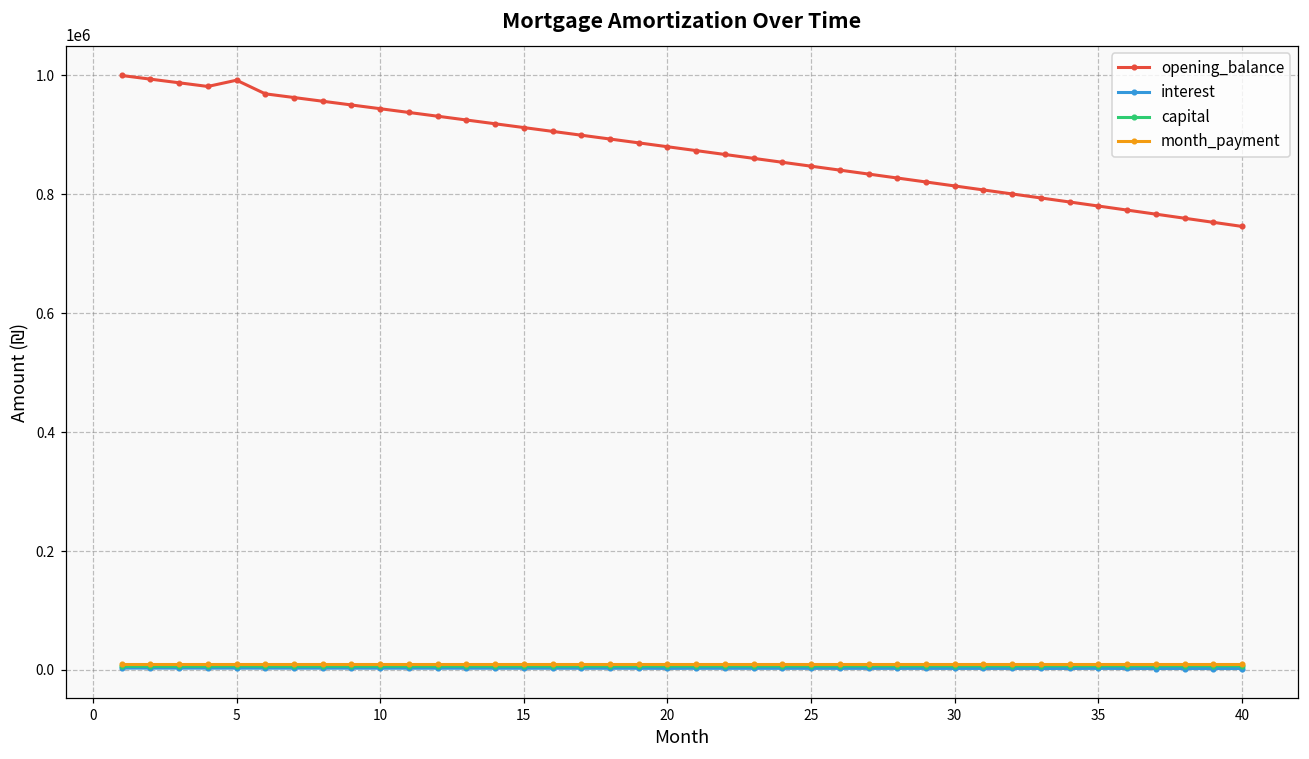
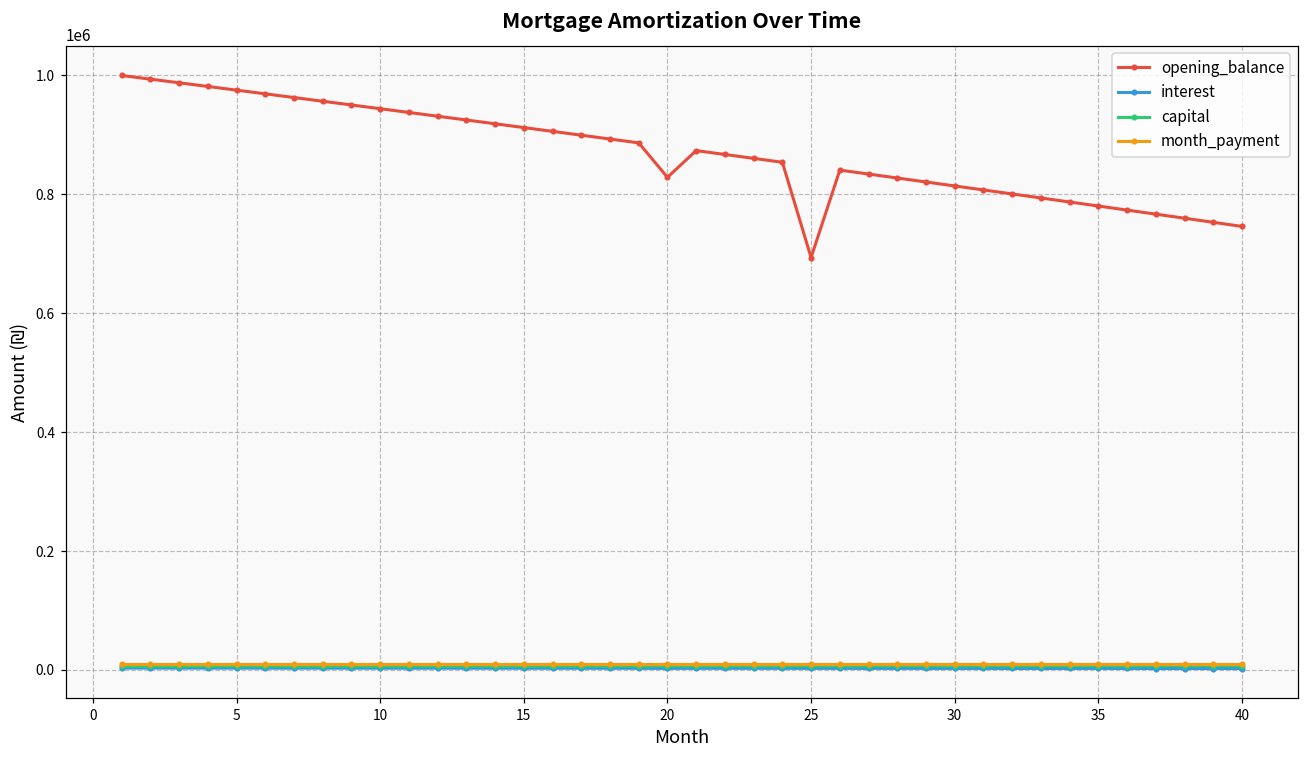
  {
    "opening_balance": {
-     "5": 990000,
+     "5": 980000,
      "10": 940000,
      "15": 910000,
-     "20": 880000,
-     "25": 850000,
+     "20": 830000,
+     "25": 690000,
      "30": 810000,
      "35": 780000,
      "40": 750000
    }
  }
